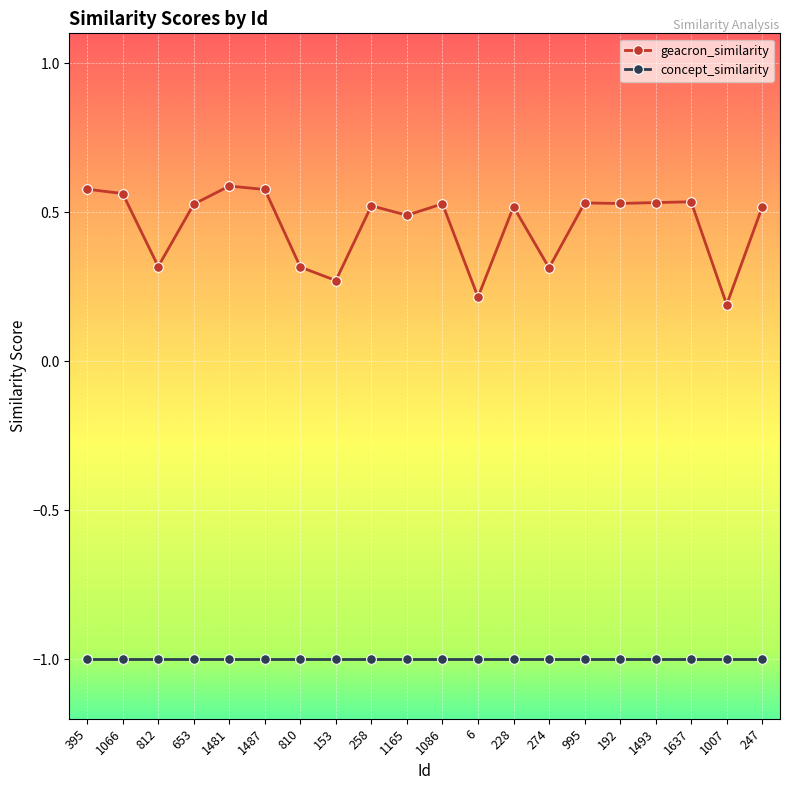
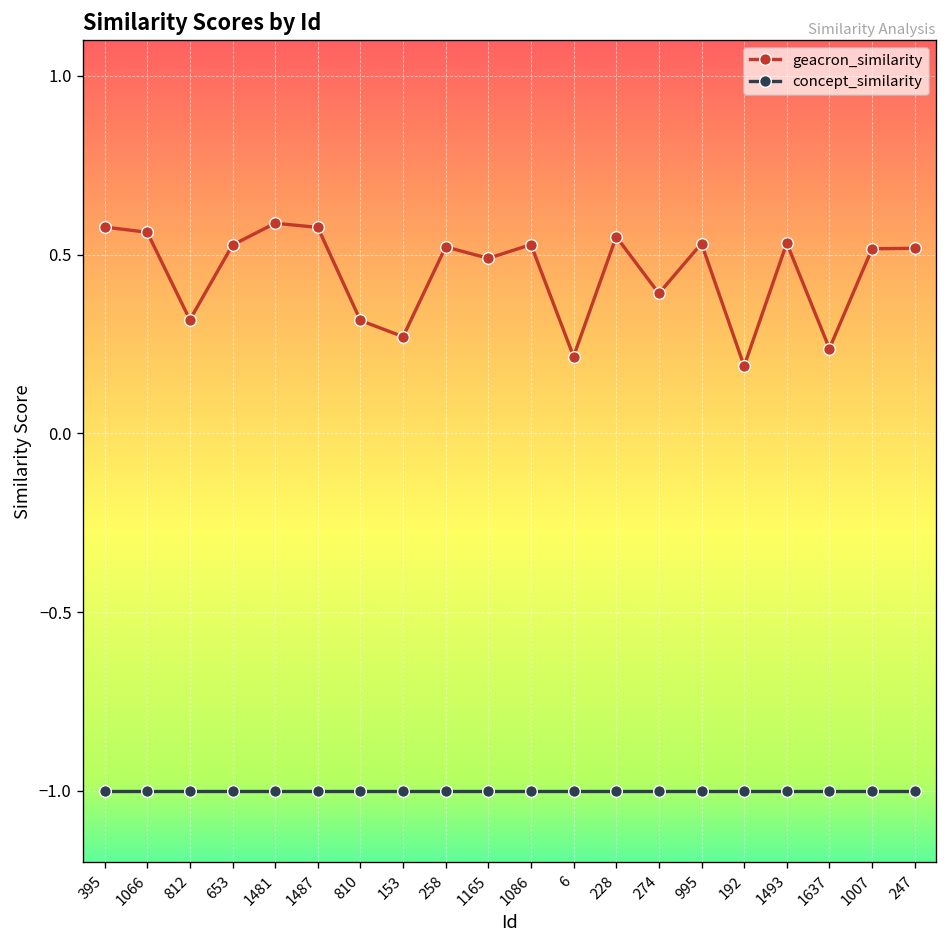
  {
    "geacron_similarity": {
      "395": 0.58,
      "1066": 0.56,
      "812": 0.32,
      "653": 0.53,
      "1481": 0.59,
      "1487": 0.58,
      "810": 0.32,
      "153": 0.27,
      "258": 0.52,
      "1165": 0.49,
      "1086": 0.53,
      "6": 0.21,
-     "228": 0.52,
-     "274": 0.31,
+     "228": 0.55,
+     "274": 0.39,
      "995": 0.53,
-     "192": 0.53,
+     "192": 0.19,
      "1493": 0.53,
-     "1637": 0.53,
-     "1007": 0.19,
+     "1637": 0.24,
+     "1007": 0.52,
      "247": 0.52
    },
    "concept_similarity": {
      "395": -1.00,
      "1066": -1.00,
      "812": -1.00,
      "653": -1.00,
      "1481": -1.00,
      "1487": -1.00,
      "810": -1.00,
      "153": -1.00,
      "258": -1.00,
      "1165": -1.00,
      "1086": -1.00,
      "6": -1.00,
      "228": -1.00,
      "274": -1.00,
      "995": -1.00,
      "192": -1.00,
      "1493": -1.00,
      "1637": -1.00,
      "1007": -1.00,
      "247": -1.00
    }
  }
